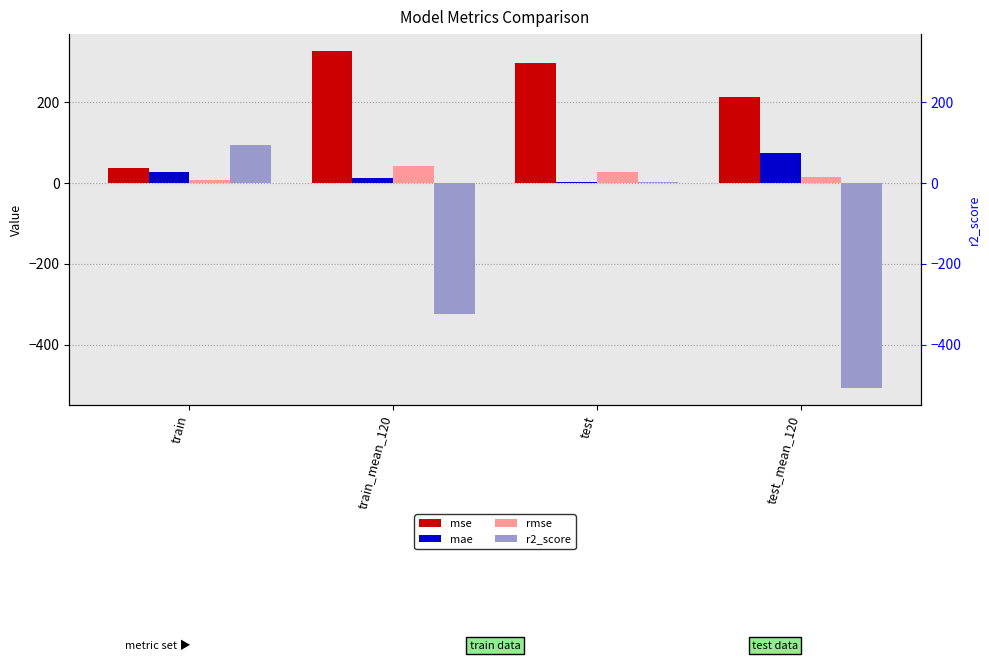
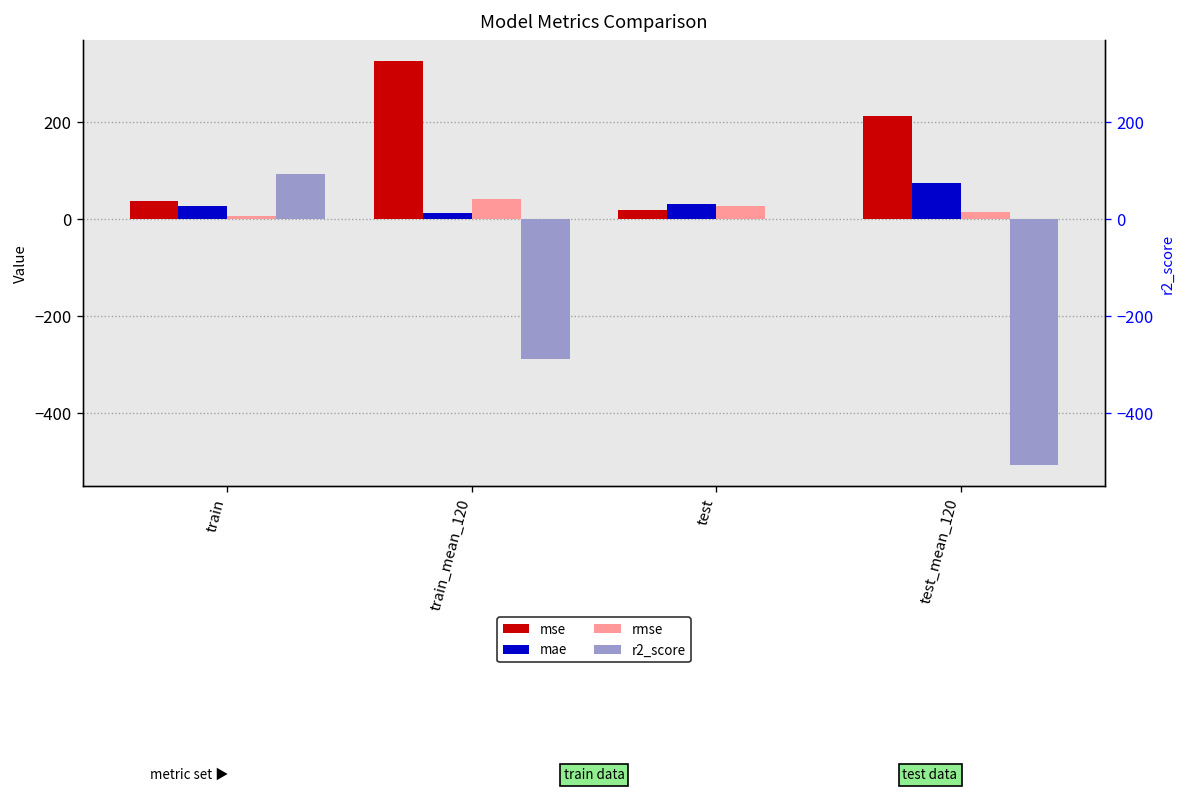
  {
    "mse": {
      "train": 40,
      "train_mean_120": 330,
-     "test": 300,
+     "test": 20,
      "test_mean_120": 210
    },
    "mae": {
      "train": 30,
      "train_mean_120": 10,
-     "test": 0,
+     "test": 30,
      "test_mean_120": 70
    },
    "rmse": {
      "train_mean_120": 40,
      "test": 30,
      "test_mean_120": 10
    },
    "r2_score": {
      "train": 90,
-     "train_mean_120": -330,
+     "train_mean_120": -290,
      "test_mean_120": -510
    }
  }
